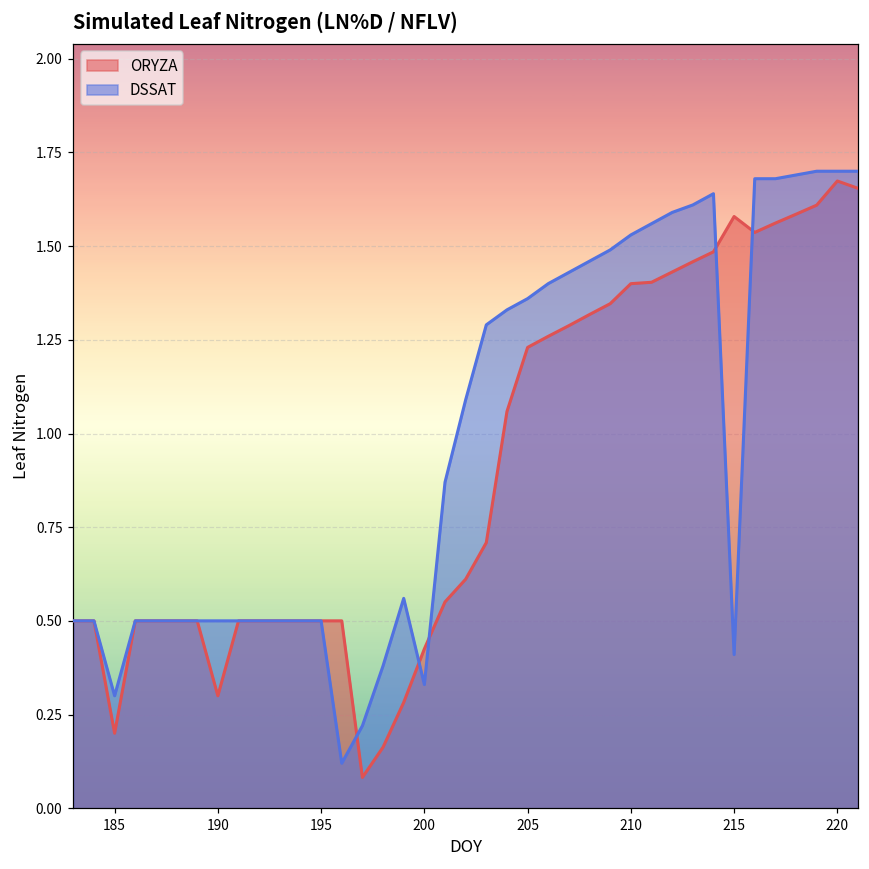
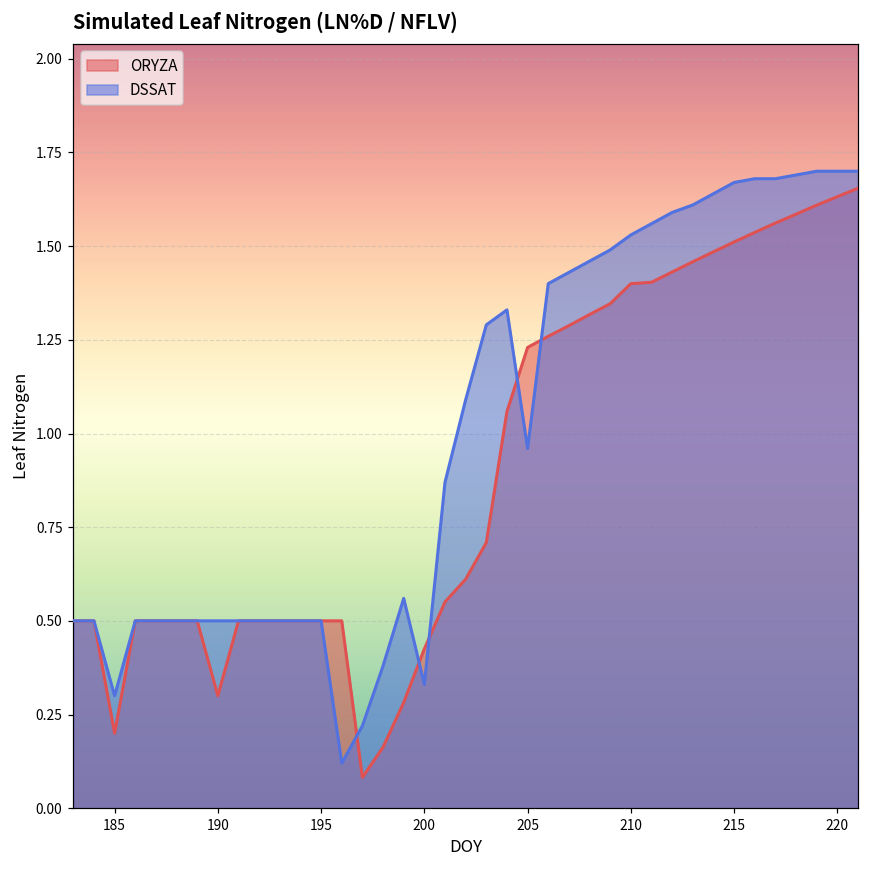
  {
    "ORYZA": {
      "185": 0.20,
      "190": 0.30,
      "200": 0.43,
      "205": 1.23,
      "210": 1.40,
-     "215": 1.58,
-     "220": 1.67
+     "215": 1.51,
+     "220": 1.63
    },
    "DSSAT": {
      "185": 0.30,
      "190": 0.50,
      "200": 0.33,
-     "205": 1.36,
+     "205": 0.96,
      "210": 1.53,
-     "215": 0.41,
+     "215": 1.67,
      "220": 1.70
    }
  }
